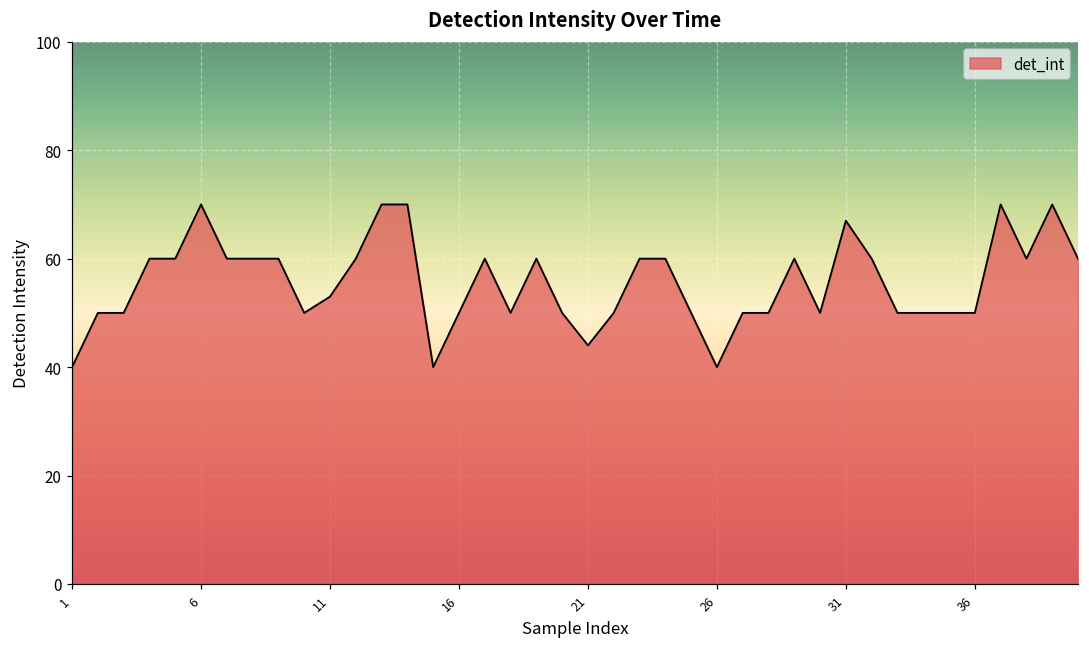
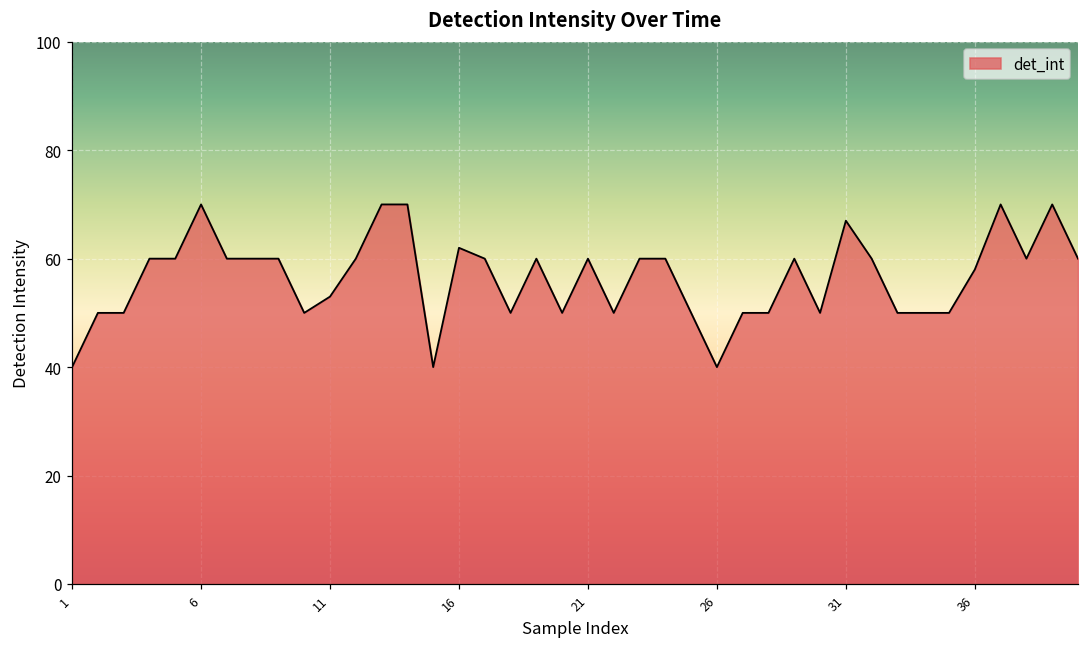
  {
    "1": 40,
    "6": 70,
    "11": 53,
-   "16": 50,
-   "21": 44,
+   "16": 62,
+   "21": 60,
    "26": 40,
    "31": 67,
-   "36": 50
+   "36": 58
  }
